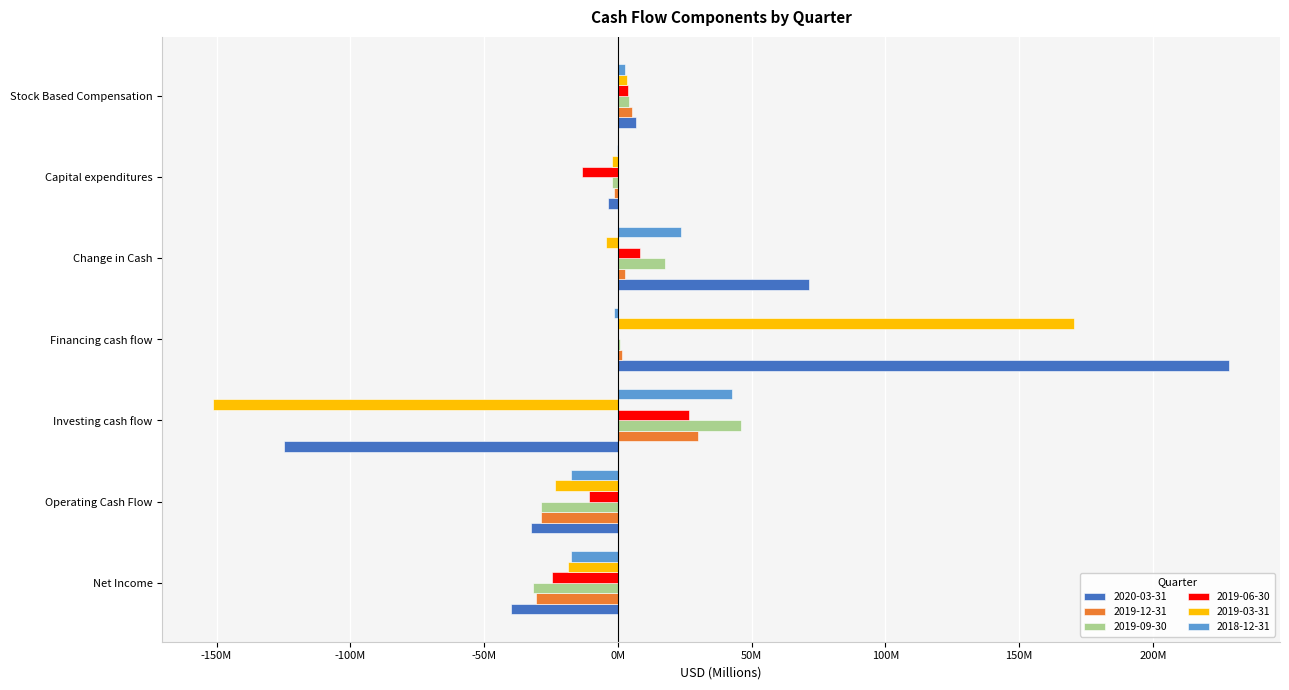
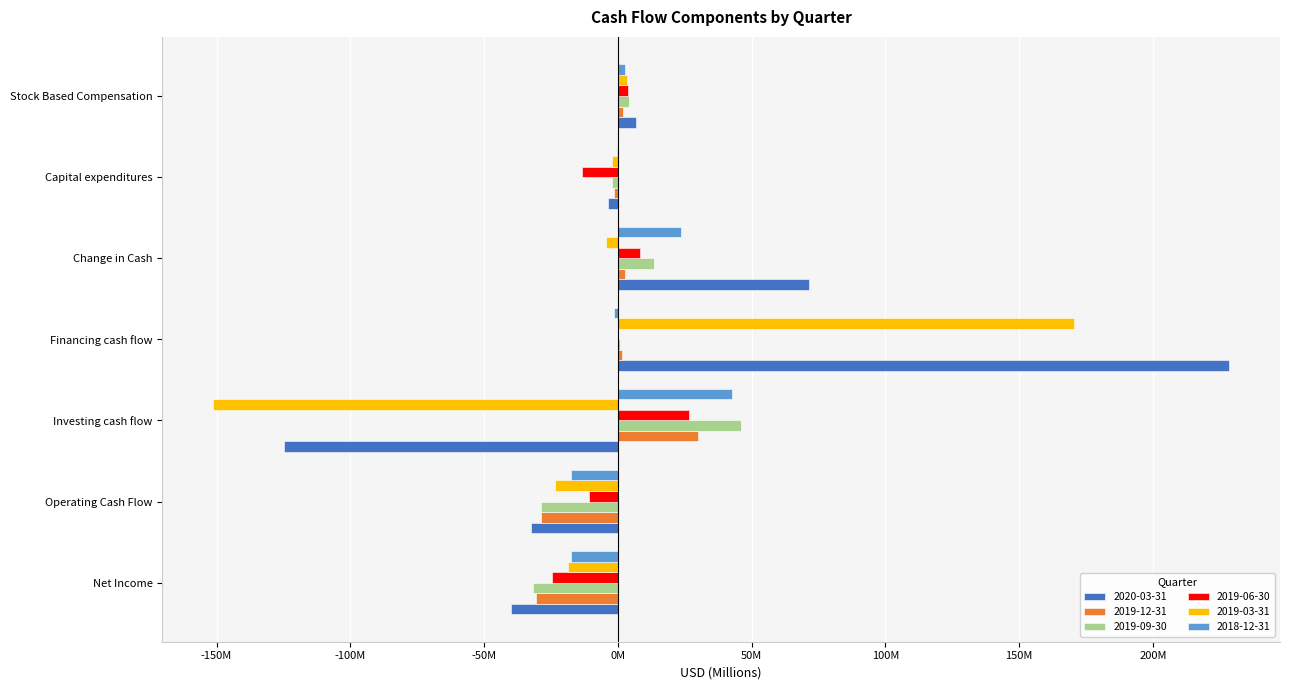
  {
    "2019-12-31": {
-     "Stock Based Compensation": 5000000,
+     "Stock Based Compensation": 2000000,
      "Capital expenditures": -2000000,
      "Change in Cash": 3000000,
      "Financing cash flow": 1000000,
      "Investing cash flow": 30000000,
      "Operating Cash Flow": -29000000,
      "Net Income": -31000000
    },
    "2019-09-30": {
      "Stock Based Compensation": 4000000,
      "Capital expenditures": -2000000,
-     "Change in Cash": 18000000,
+     "Change in Cash": 14000000,
      "Investing cash flow": 46000000,
      "Operating Cash Flow": -29000000,
      "Net Income": -32000000
    },
    "2019-06-30": {
      "Stock Based Compensation": 4000000,
      "Capital expenditures": -14000000,
      "Change in Cash": 8000000,
      "Investing cash flow": 26000000,
      "Operating Cash Flow": -11000000,
      "Net Income": -25000000
    },
    "2019-03-31": {
      "Stock Based Compensation": 3000000,
      "Capital expenditures": -2000000,
      "Change in Cash": -5000000,
      "Financing cash flow": 170000000,
      "Investing cash flow": -151000000,
      "Operating Cash Flow": -24000000,
      "Net Income": -19000000
    }
  }
